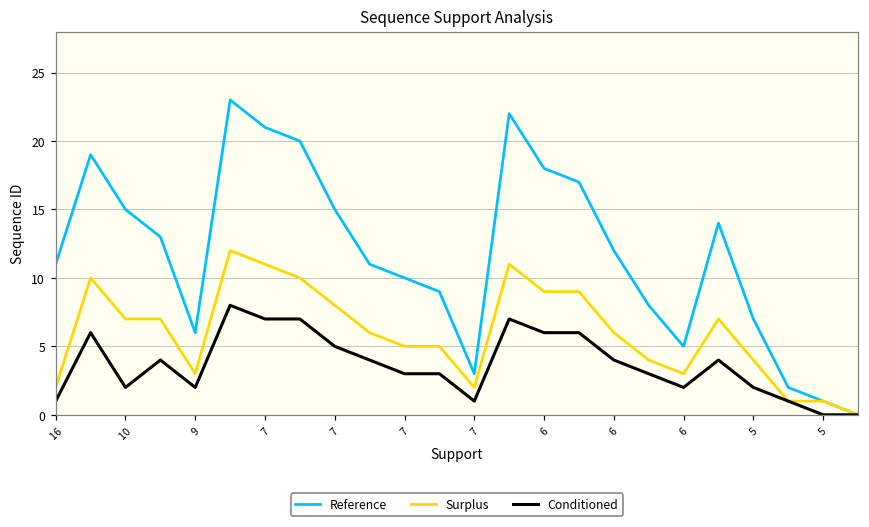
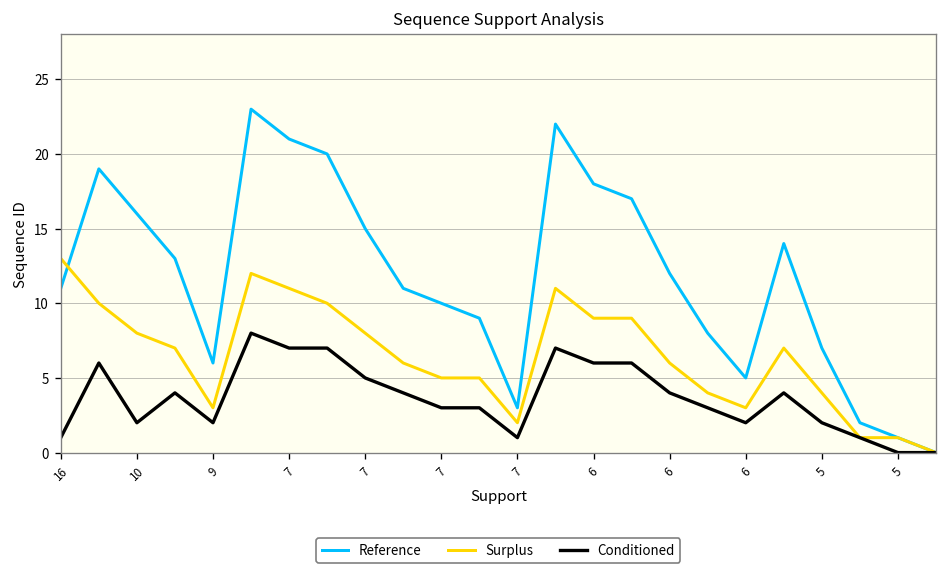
  {
    "Reference": {
      "16": 11,
-     "10": 15
+     "10": 16
    },
    "Surplus": {
-     "16": 2,
-     "10": 7
+     "16": 13,
+     "10": 8
    },
    "Conditioned": {
      "16": 1,
      "10": 2
    }
  }
